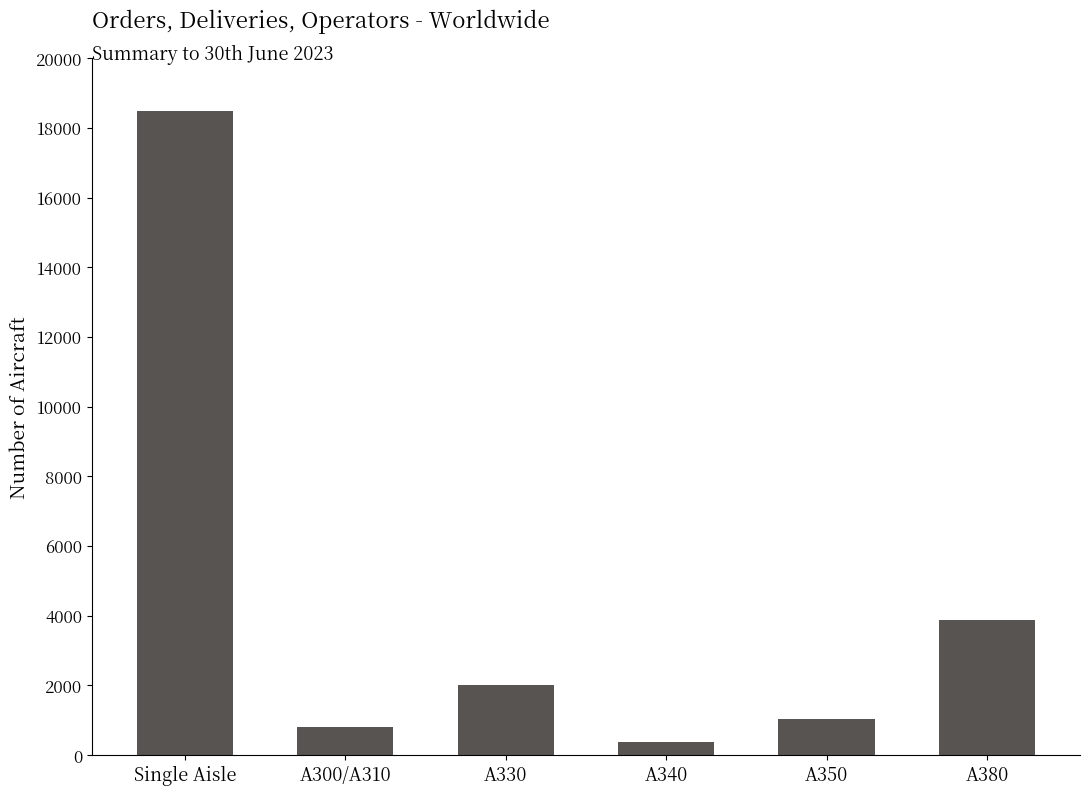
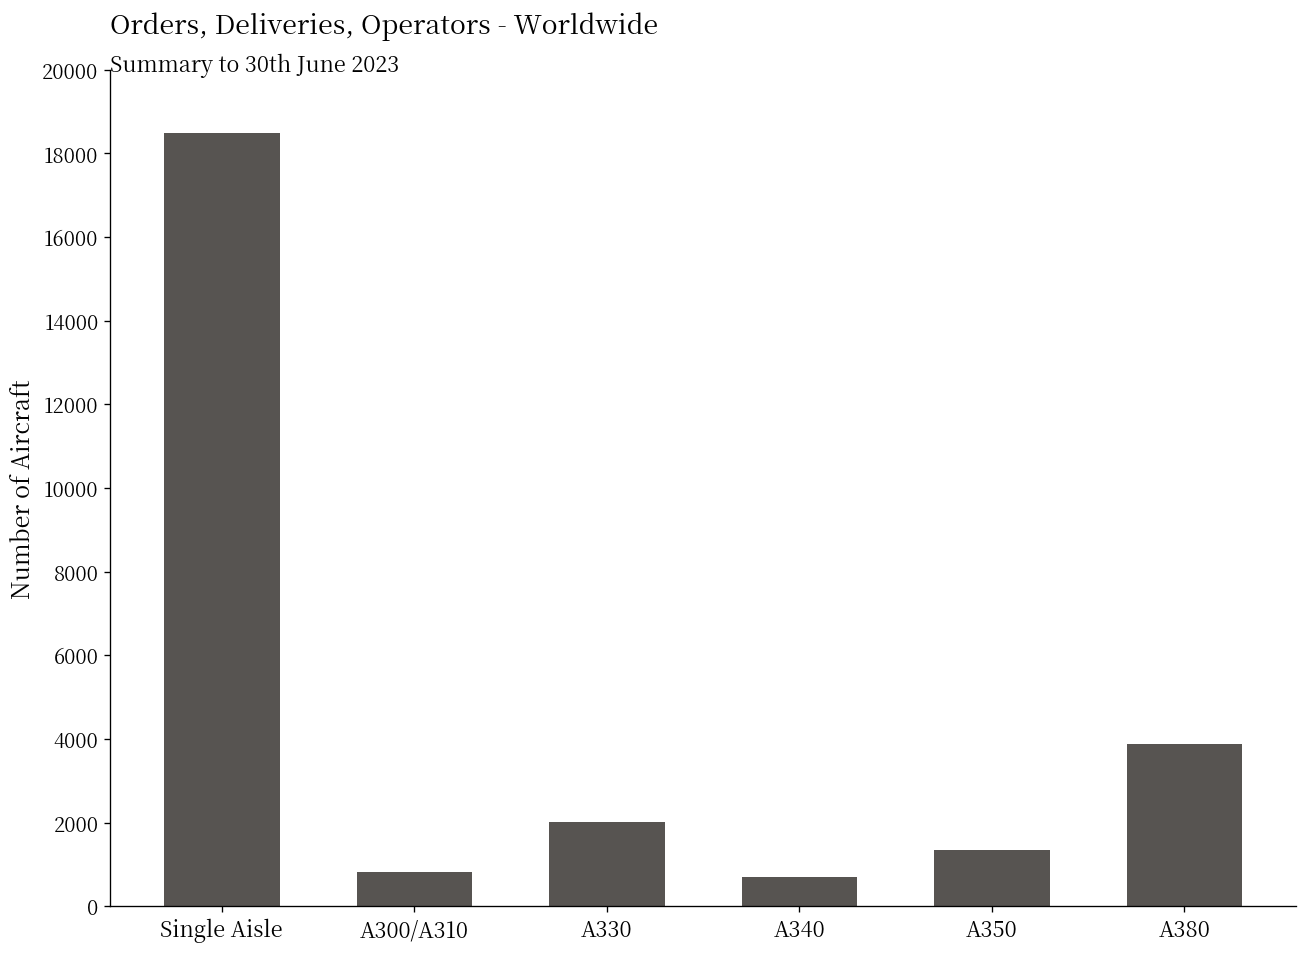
  {
    "Single Aisle": 18500,
    "A300/A310": 800,
    "A330": 2000,
-   "A340": 400,
-   "A350": 1000,
+   "A340": 700,
+   "A350": 1300,
    "A380": 3900
  }
